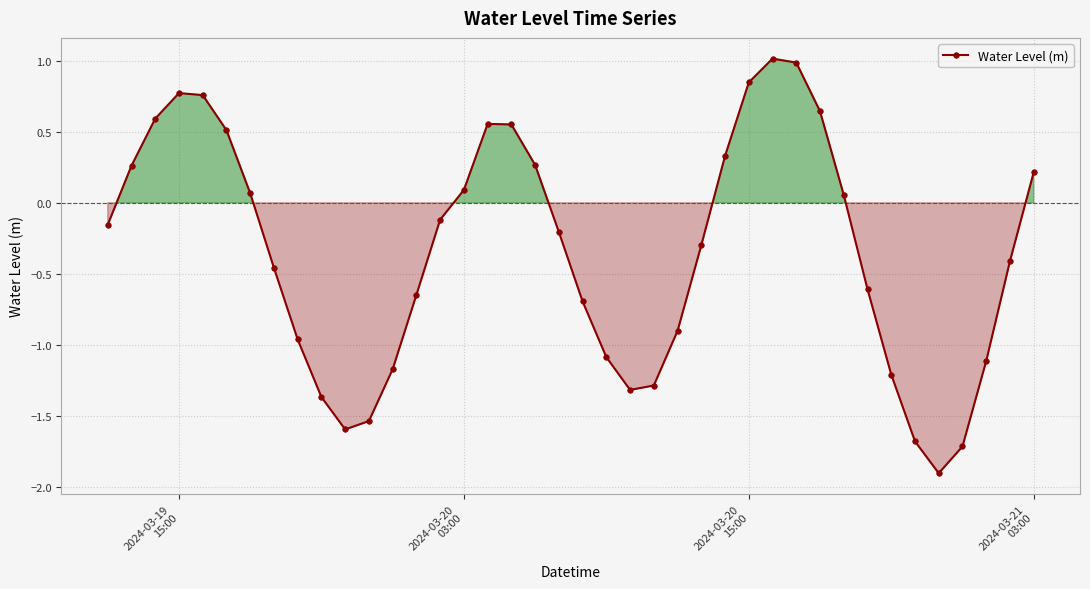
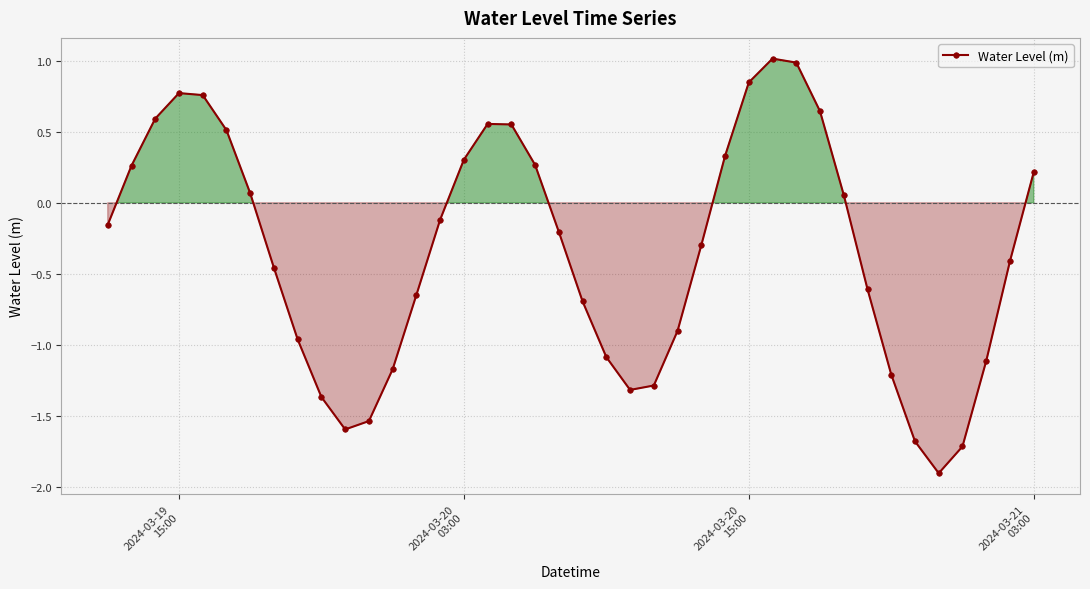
  {
    "2024-03-19 15:00": 0.77,
-   "2024-03-20 03:00": 0.09,
+   "2024-03-20 03:00": 0.30,
    "2024-03-20 15:00": 0.85,
    "2024-03-21 03:00": 0.22
  }
